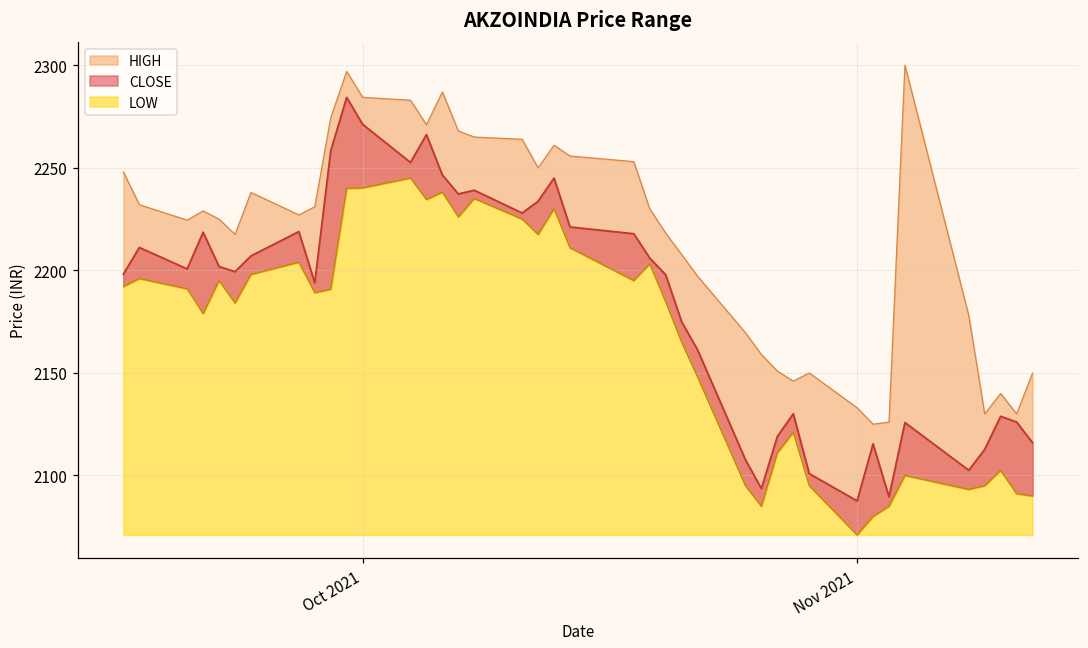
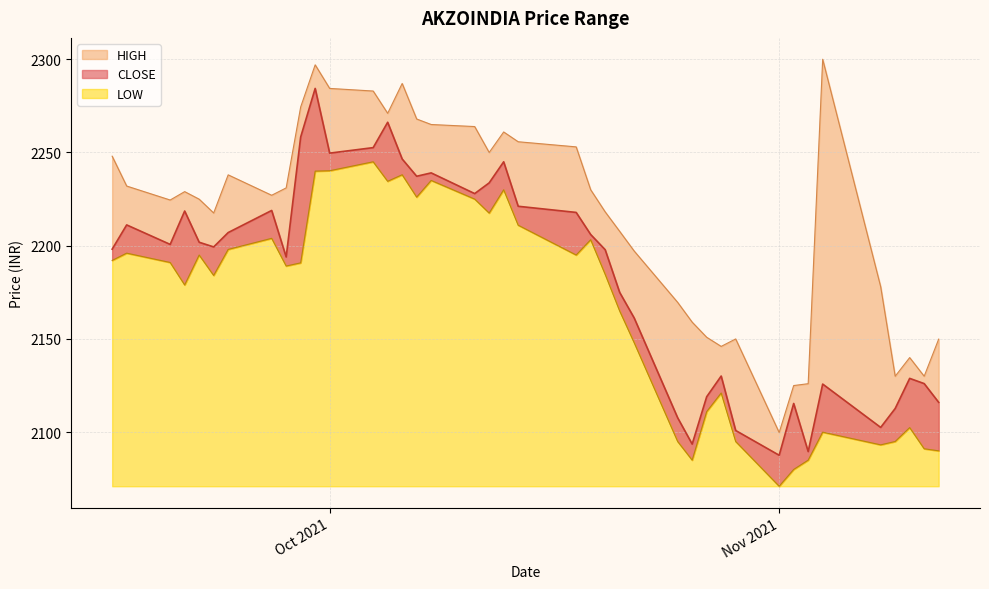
  {
    "CLOSE": {
-     "Oct 2021": 2271,
+     "Oct 2021": 2250,
      "Nov 2021": 2088
    },
    "HIGH": {
      "Oct 2021": 2284,
-     "Nov 2021": 2133
+     "Nov 2021": 2100
    },
    "LOW": {
      "Oct 2021": 2240,
      "Nov 2021": 2071
    }
  }
